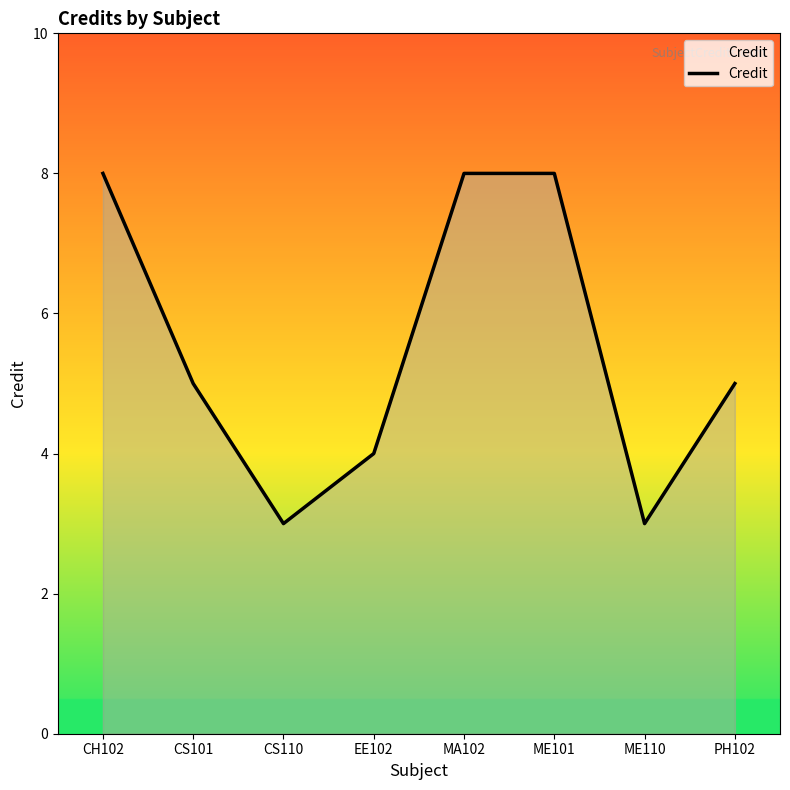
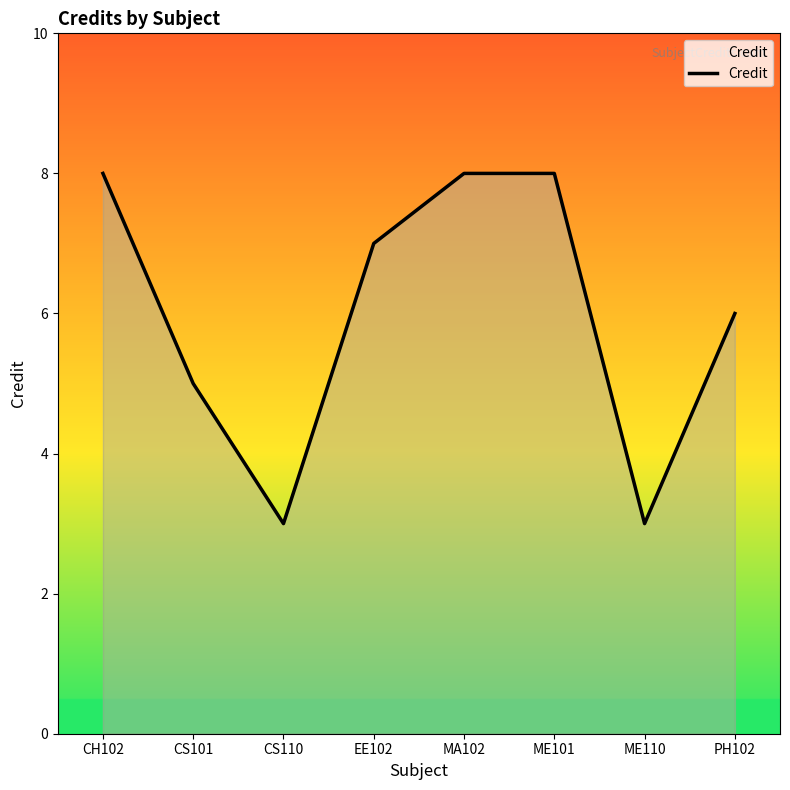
  {
    "CH102": 8,
    "CS101": 5,
    "CS110": 3,
-   "EE102": 4,
+   "EE102": 7,
    "MA102": 8,
    "ME101": 8,
    "ME110": 3,
-   "PH102": 5
+   "PH102": 6
  }
